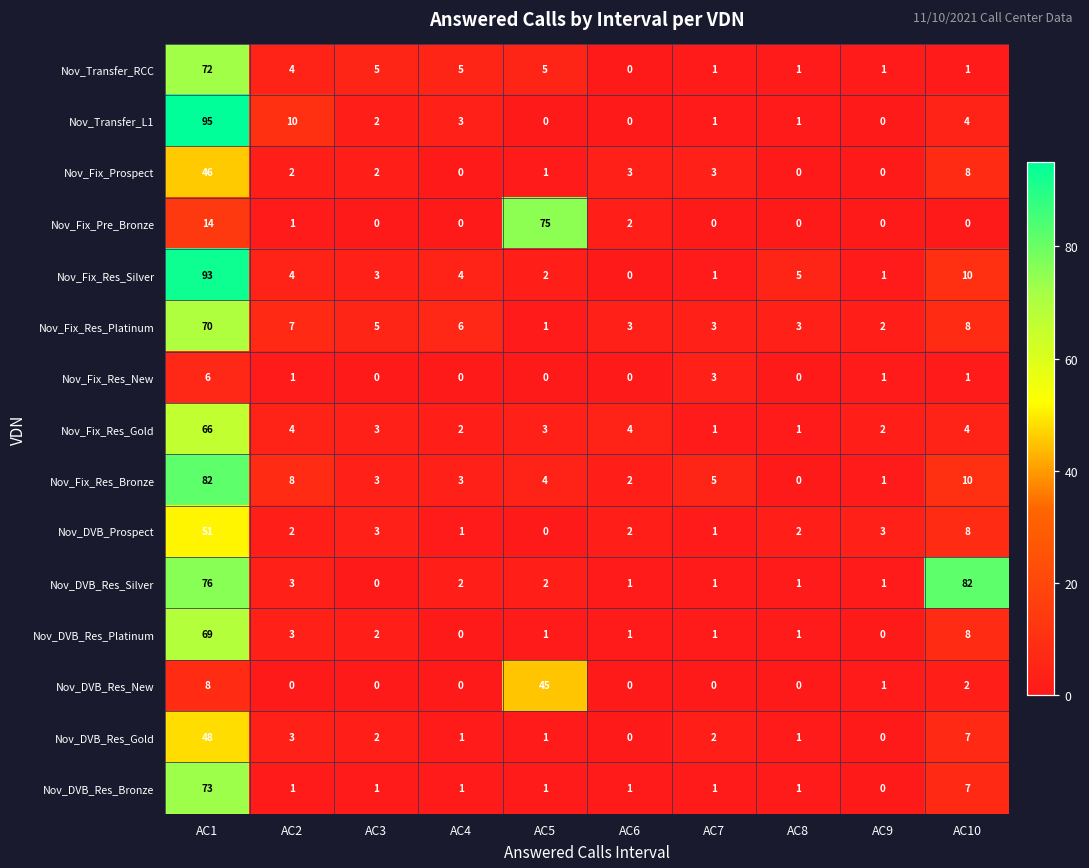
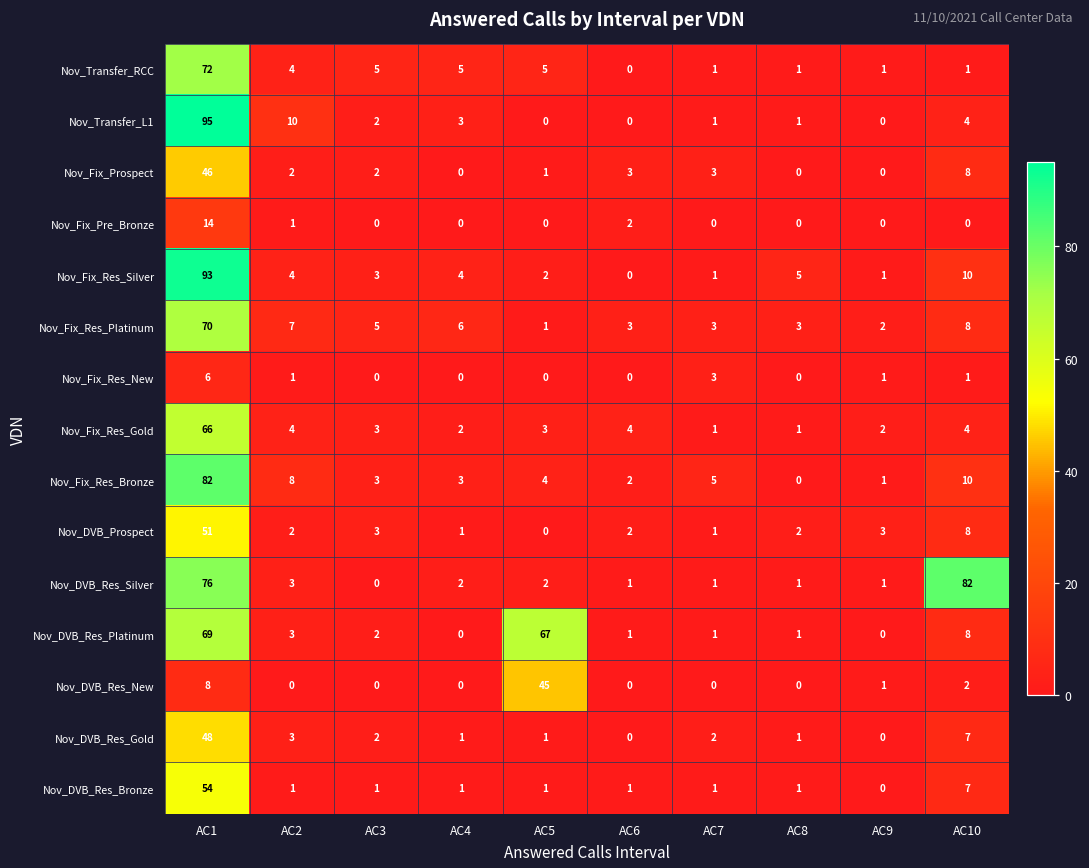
  {
    "Nov_Transfer_RCC": {
      "AC1": 72,
      "AC2": 4,
      "AC3": 5,
      "AC4": 5,
      "AC5": 5,
      "AC6": 0,
      "AC7": 1,
      "AC8": 1,
      "AC9": 1,
      "AC10": 1
    },
    "Nov_Transfer_L1": {
      "AC1": 95,
      "AC2": 10,
      "AC3": 2,
      "AC4": 3,
      "AC5": 0,
      "AC6": 0,
      "AC7": 1,
      "AC8": 1,
      "AC9": 0,
      "AC10": 4
    },
    "Nov_Fix_Prospect": {
      "AC1": 46,
      "AC2": 2,
      "AC3": 2,
      "AC4": 0,
      "AC5": 1,
      "AC6": 3,
      "AC7": 3,
      "AC8": 0,
      "AC9": 0,
      "AC10": 8
    },
    "Nov_Fix_Pre_Bronze": {
      "AC1": 14,
      "AC2": 1,
      "AC3": 0,
      "AC4": 0,
-     "AC5": 75,
+     "AC5": 0,
      "AC6": 2,
      "AC7": 0,
      "AC8": 0,
      "AC9": 0,
      "AC10": 0
    },
    "Nov_Fix_Res_Silver": {
      "AC1": 93,
      "AC2": 4,
      "AC3": 3,
      "AC4": 4,
      "AC5": 2,
      "AC6": 0,
      "AC7": 1,
      "AC8": 5,
      "AC9": 1,
      "AC10": 10
    },
    "Nov_Fix_Res_Platinum": {
      "AC1": 70,
      "AC2": 7,
      "AC3": 5,
      "AC4": 6,
      "AC5": 1,
      "AC6": 3,
      "AC7": 3,
      "AC8": 3,
      "AC9": 2,
      "AC10": 8
    },
    "Nov_Fix_Res_New": {
      "AC1": 6,
      "AC2": 1,
      "AC3": 0,
      "AC4": 0,
      "AC5": 0,
      "AC6": 0,
      "AC7": 3,
      "AC8": 0,
      "AC9": 1,
      "AC10": 1
    },
    "Nov_Fix_Res_Gold": {
      "AC1": 66,
      "AC2": 4,
      "AC3": 3,
      "AC4": 2,
      "AC5": 3,
      "AC6": 4,
      "AC7": 1,
      "AC8": 1,
      "AC9": 2,
      "AC10": 4
    },
    "Nov_Fix_Res_Bronze": {
      "AC1": 82,
      "AC2": 8,
      "AC3": 3,
      "AC4": 3,
      "AC5": 4,
      "AC6": 2,
      "AC7": 5,
      "AC8": 0,
      "AC9": 1,
      "AC10": 10
    },
    "Nov_DVB_Prospect": {
      "AC1": 51,
      "AC2": 2,
      "AC3": 3,
      "AC4": 1,
      "AC5": 0,
      "AC6": 2,
      "AC7": 1,
      "AC8": 2,
      "AC9": 3,
      "AC10": 8
    },
    "Nov_DVB_Res_Silver": {
      "AC1": 76,
      "AC2": 3,
      "AC3": 0,
      "AC4": 2,
      "AC5": 2,
      "AC6": 1,
      "AC7": 1,
      "AC8": 1,
      "AC9": 1,
      "AC10": 82
    },
    "Nov_DVB_Res_Platinum": {
      "AC1": 69,
      "AC2": 3,
      "AC3": 2,
      "AC4": 0,
-     "AC5": 1,
+     "AC5": 67,
      "AC6": 1,
      "AC7": 1,
      "AC8": 1,
      "AC9": 0,
      "AC10": 8
    },
    "Nov_DVB_Res_New": {
      "AC1": 8,
      "AC2": 0,
      "AC3": 0,
      "AC4": 0,
      "AC5": 45,
      "AC6": 0,
      "AC7": 0,
      "AC8": 0,
      "AC9": 1,
      "AC10": 2
    },
    "Nov_DVB_Res_Gold": {
      "AC1": 48,
      "AC2": 3,
      "AC3": 2,
      "AC4": 1,
      "AC5": 1,
      "AC6": 0,
      "AC7": 2,
      "AC8": 1,
      "AC9": 0,
      "AC10": 7
    },
    "Nov_DVB_Res_Bronze": {
-     "AC1": 73,
+     "AC1": 54,
      "AC2": 1,
      "AC3": 1,
      "AC4": 1,
      "AC5": 1,
      "AC6": 1,
      "AC7": 1,
      "AC8": 1,
      "AC9": 0,
      "AC10": 7
    }
  }
